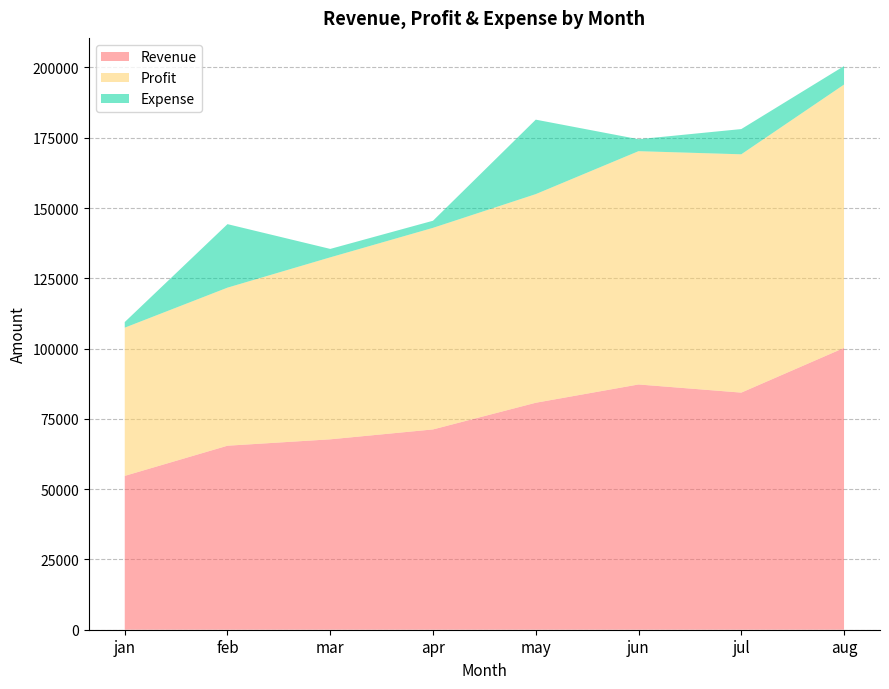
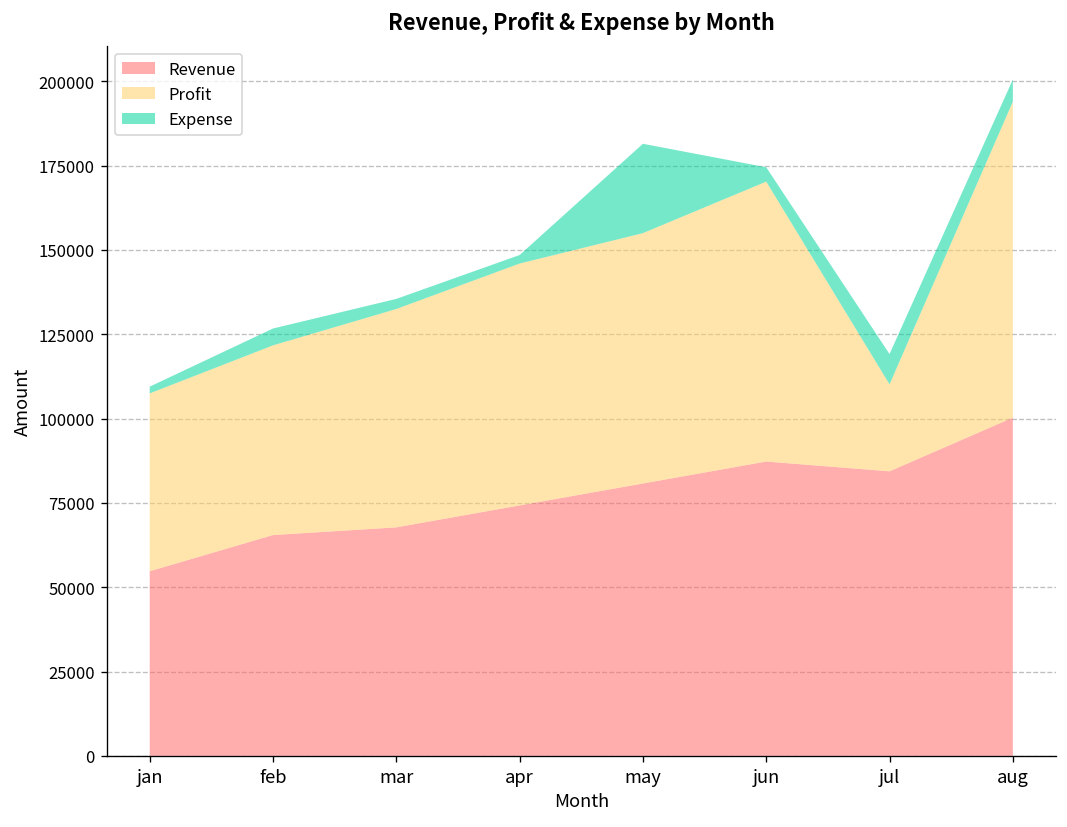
  {
    "Revenue": {
      "jan": 55000,
      "feb": 65000,
      "mar": 68000,
-     "apr": 71000,
+     "apr": 74000,
      "may": 81000,
      "jun": 87000,
      "jul": 84000,
      "aug": 100000
    },
    "Profit": {
      "jan": 53000,
      "feb": 56000,
      "mar": 65000,
      "apr": 72000,
      "may": 74000,
      "jun": 83000,
-     "jul": 85000,
+     "jul": 26000,
      "aug": 94000
    },
    "Expense": {
      "jan": 2000,
-     "feb": 23000,
+     "feb": 5000,
      "mar": 3000,
      "apr": 3000,
      "may": 26000,
      "jun": 4000,
      "jul": 9000,
      "aug": 7000
    }
  }
